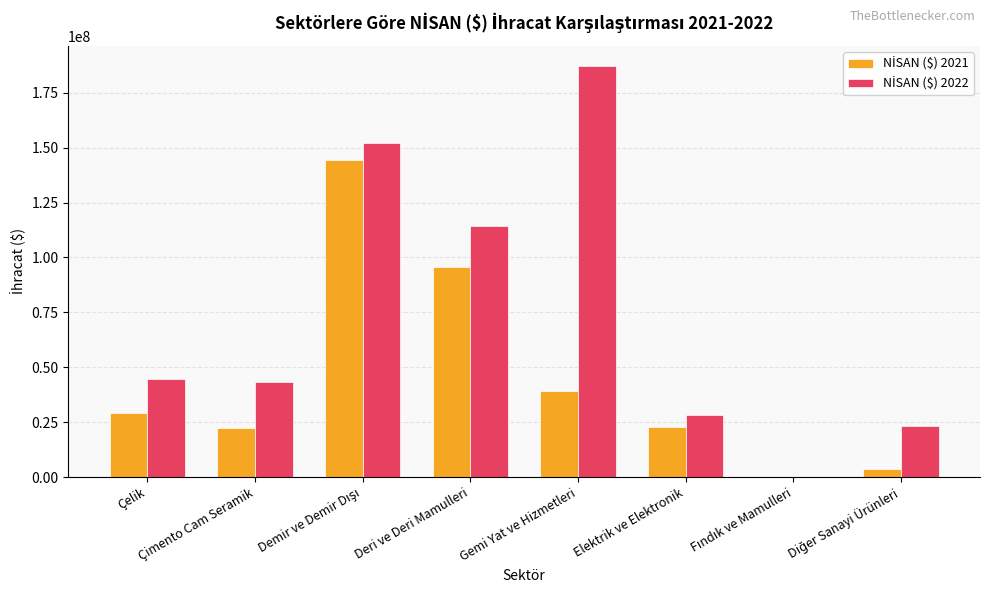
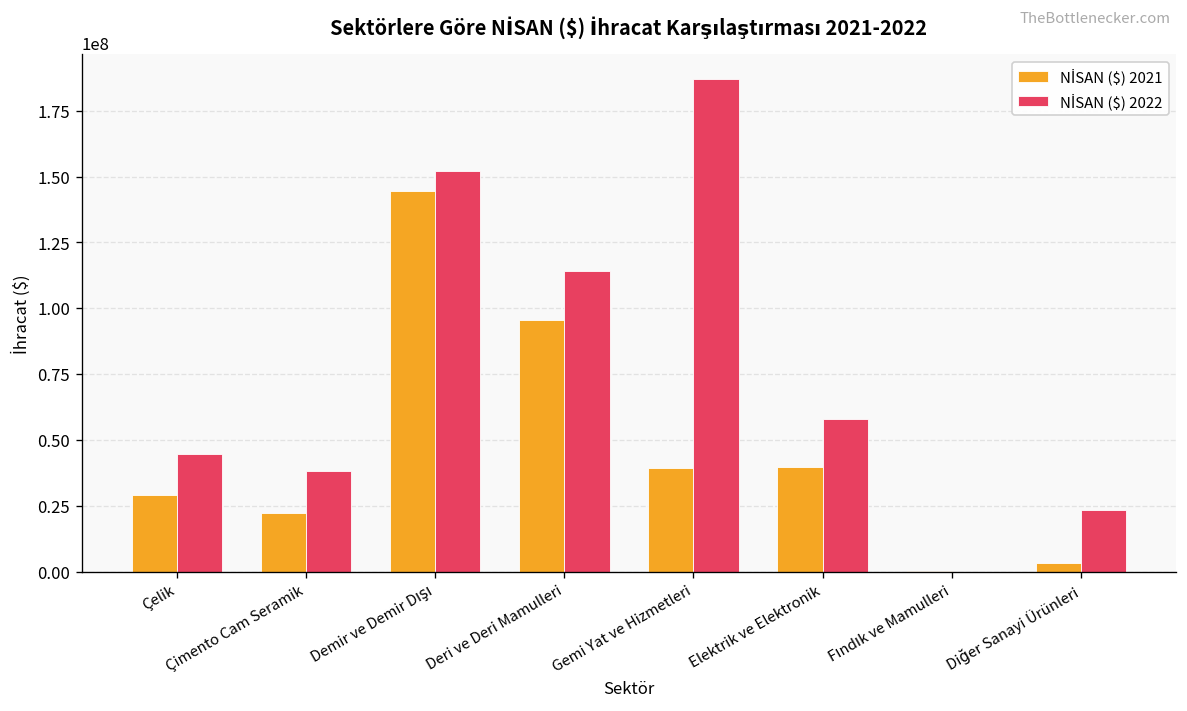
  {
    "NİSAN ($) 2021": {
      "Çelik": 29000000,
      "Çimento Cam Seramik": 22000000,
      "Demir ve Demir Dışı": 144000000,
      "Deri ve Deri Mamulleri": 96000000,
      "Gemi Yat ve Hizmetleri": 39000000,
-     "Elektrik ve Elektronik": 23000000,
+     "Elektrik ve Elektronik": 40000000,
      "Diğer Sanayi Ürünleri": 3000000
    },
    "NİSAN ($) 2022": {
      "Çelik": 45000000,
-     "Çimento Cam Seramik": 43000000,
+     "Çimento Cam Seramik": 38000000,
      "Demir ve Demir Dışı": 152000000,
      "Deri ve Deri Mamulleri": 114000000,
      "Gemi Yat ve Hizmetleri": 187000000,
-     "Elektrik ve Elektronik": 28000000,
+     "Elektrik ve Elektronik": 58000000,
      "Fındık ve Mamulleri": 0,
      "Diğer Sanayi Ürünleri": 23000000
    }
  }
